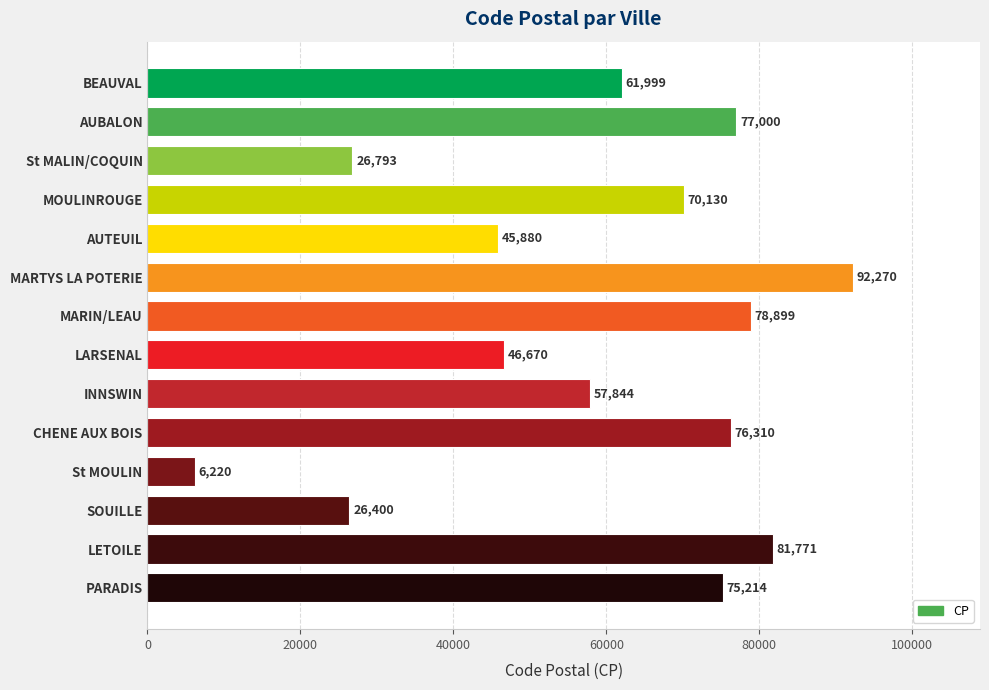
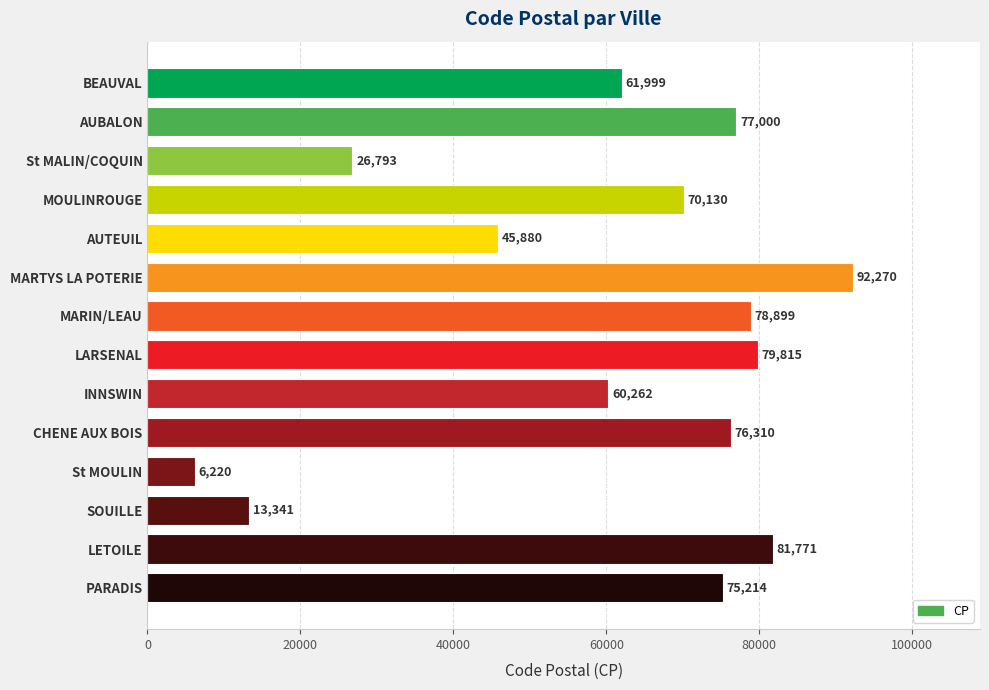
  {
    "BEAUVAL": "61,999",
    "AUBALON": "77,000",
    "St MALIN/COQUIN": "26,793",
    "MOULINROUGE": "70,130",
    "AUTEUIL": "45,880",
    "MARTYS LA POTERIE": "92,270",
    "MARIN/LEAU": "78,899",
-   "LARSENAL": "46,670",
-   "INNSWIN": "57,844",
+   "LARSENAL": "79,815",
+   "INNSWIN": "60,262",
    "CHENE AUX BOIS": "76,310",
    "St MOULIN": "6,220",
-   "SOUILLE": "26,400",
+   "SOUILLE": "13,341",
    "LETOILE": "81,771",
    "PARADIS": "75,214"
  }
